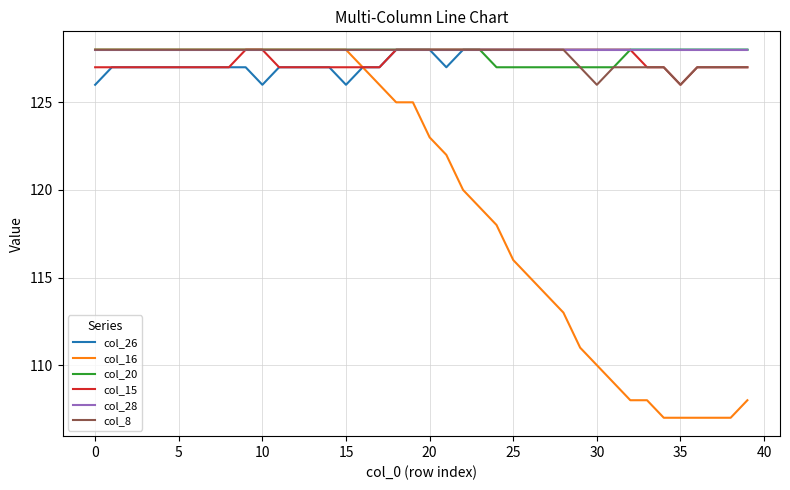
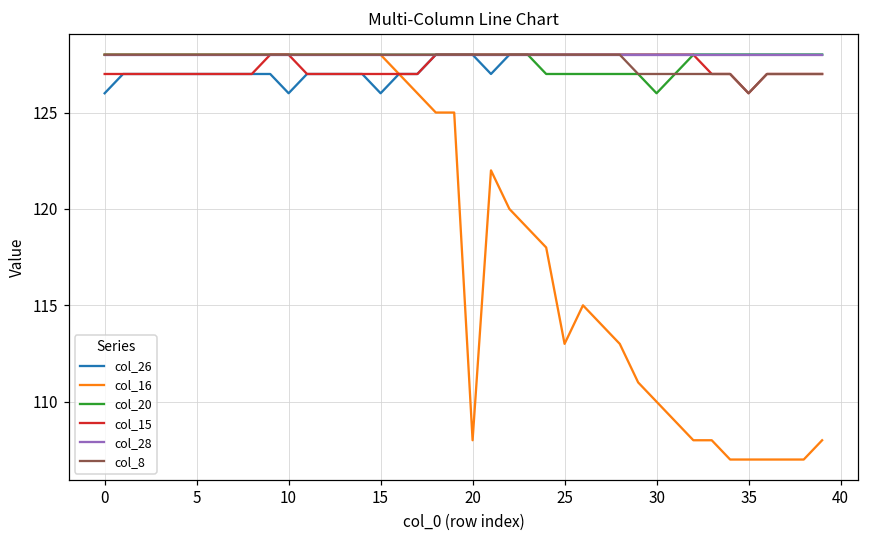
  {
    "col_26": {
      "0": 126,
      "10": 126,
      "15": 126
    },
    "col_16": {
-     "20": 123,
-     "25": 116,
+     "20": 108,
+     "25": 113,
      "30": 110,
      "35": 107
    },
    "col_20": {
      "25": 127,
-     "30": 127
+     "30": 126
    },
    "col_15": {
      "0": 127,
      "15": 127
    },
    "col_8": {
-     "30": 126
+     "30": 127
    }
  }
